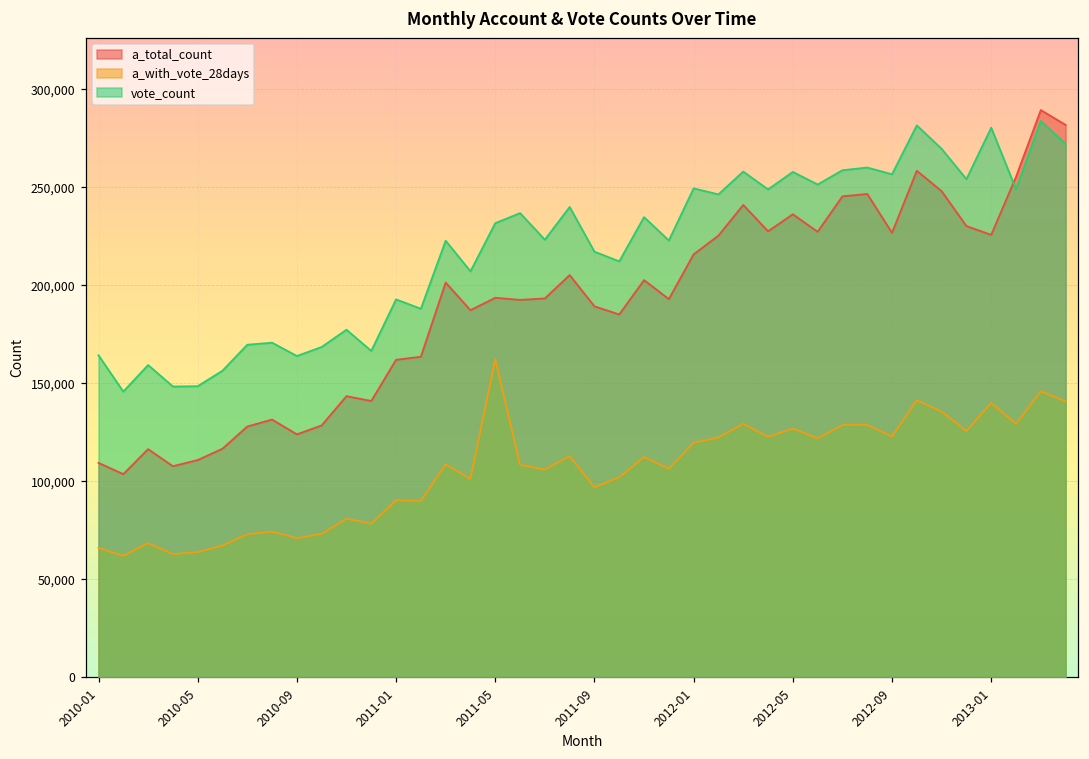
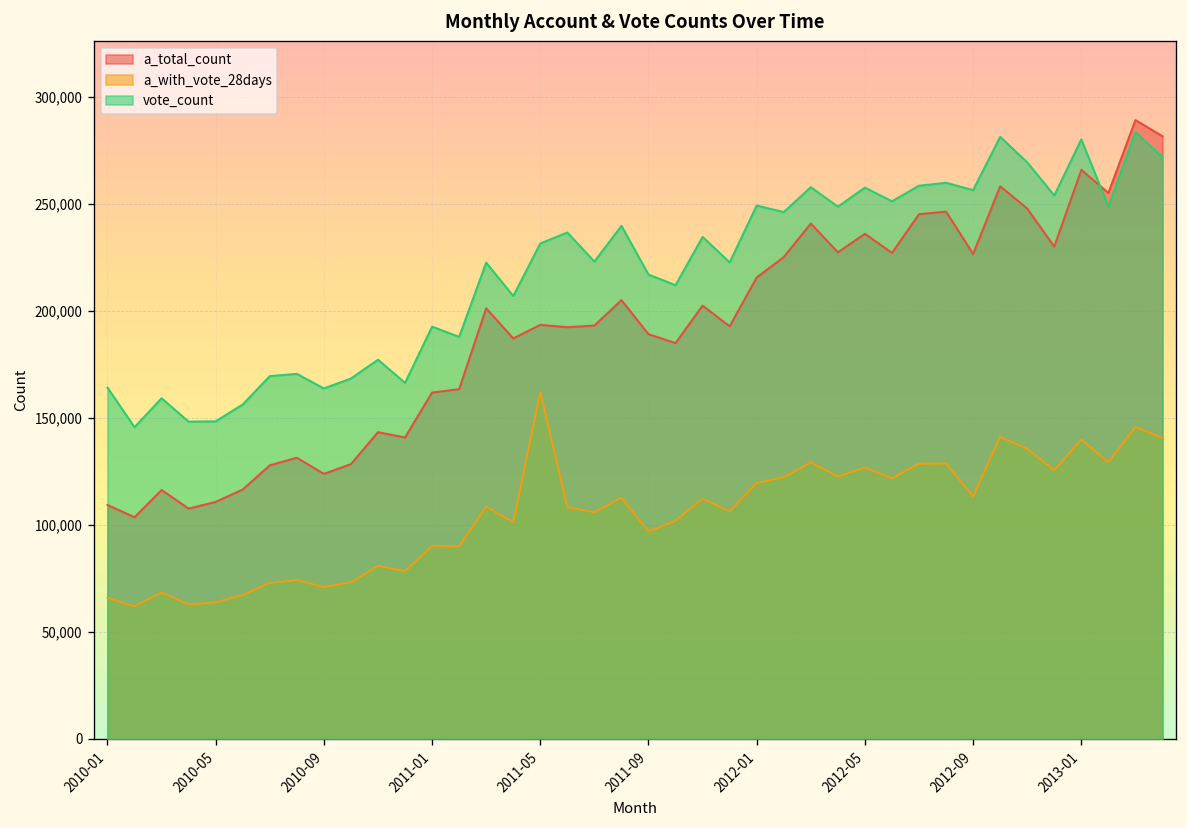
  {
    "a_total_count": {
      "2010-01": "109,000",
      "2010-05": "111,000",
      "2010-09": "124,000",
      "2011-01": "162,000",
      "2011-05": "194,000",
      "2011-09": "189,000",
      "2012-01": "216,000",
      "2012-05": "236,000",
      "2012-09": "227,000",
-     "2013-01": "226,000"
+     "2013-01": "266,000"
    },
    "a_with_vote_28days": {
      "2010-01": "66,000",
      "2010-05": "64,000",
      "2010-09": "71,000",
      "2011-01": "90,000",
      "2011-05": "162,000",
      "2011-09": "97,000",
      "2012-01": "120,000",
      "2012-05": "127,000",
-     "2012-09": "123,000",
+     "2012-09": "113,000",
      "2013-01": "140,000"
    },
    "vote_count": {
      "2010-01": "164,000",
      "2010-05": "148,000",
      "2010-09": "164,000",
      "2011-01": "193,000",
      "2011-05": "232,000",
      "2011-09": "217,000",
      "2012-01": "249,000",
      "2012-05": "258,000",
      "2012-09": "257,000",
      "2013-01": "280,000"
    }
  }
